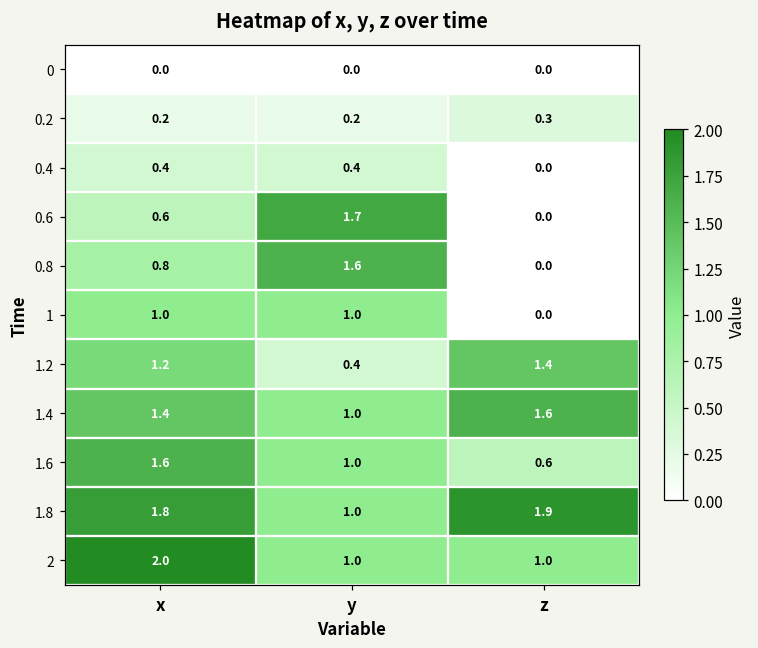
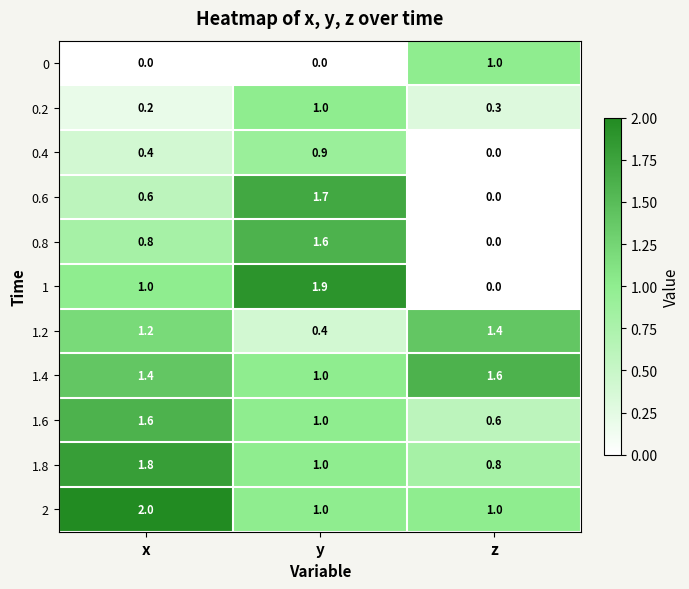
  {
    "0": {
      "x": 0.0,
      "y": 0.0,
-     "z": 0.0
+     "z": 1.0
    },
    "0.2": {
      "x": 0.2,
-     "y": 0.2,
+     "y": 1.0,
      "z": 0.3
    },
    "0.4": {
      "x": 0.4,
-     "y": 0.4,
+     "y": 0.9,
      "z": 0.0
    },
    "0.6": {
      "x": 0.6,
      "y": 1.7,
      "z": 0.0
    },
    "0.8": {
      "x": 0.8,
      "y": 1.6,
      "z": 0.0
    },
    "1": {
      "x": 1.0,
-     "y": 1.0,
+     "y": 1.9,
      "z": 0.0
    },
    "1.2": {
      "x": 1.2,
      "y": 0.4,
      "z": 1.4
    },
    "1.4": {
      "x": 1.4,
      "y": 1.0,
      "z": 1.6
    },
    "1.6": {
      "x": 1.6,
      "y": 1.0,
      "z": 0.6
    },
    "1.8": {
      "x": 1.8,
      "y": 1.0,
-     "z": 1.9
+     "z": 0.8
    },
    "2": {
      "x": 2.0,
      "y": 1.0,
      "z": 1.0
    }
  }
